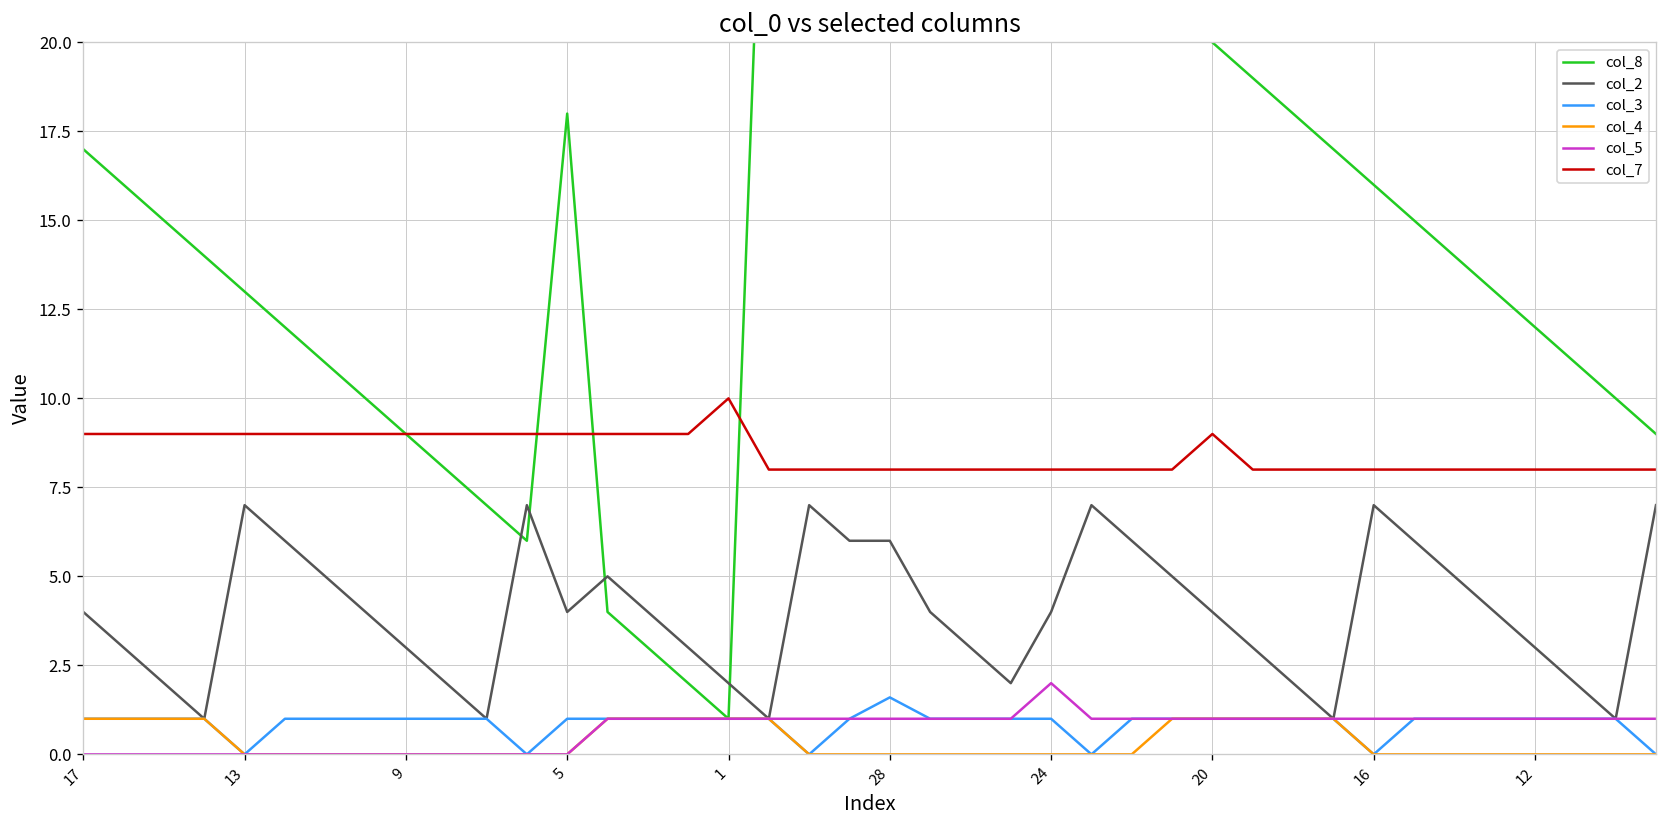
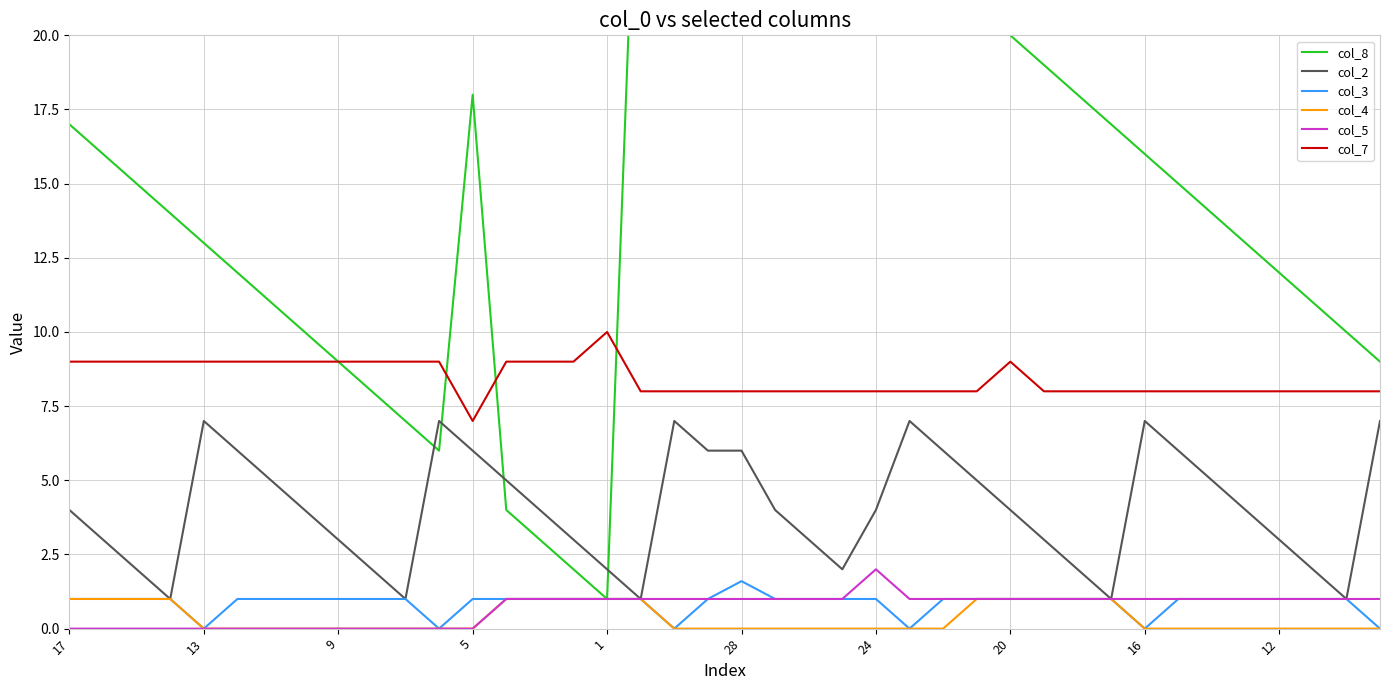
  {
    "col_8": {
      "5": 18,
      "20": 20
    },
    "col_2": {
-     "5": 4,
+     "5": 6,
      "1": 2,
      "28": 6,
      "24": 4,
      "20": 4
    },
    "col_3": {
      "5": 1,
      "28": 1.6,
      "24": 1
    },
    "col_4": {
      "28": 0,
      "24": 0
    },
    "col_5": {
      "28": 1,
      "24": 2
    },
    "col_7": {
-     "5": 9,
+     "5": 7,
      "1": 10,
      "28": 8,
      "24": 8,
      "20": 9
    }
  }
